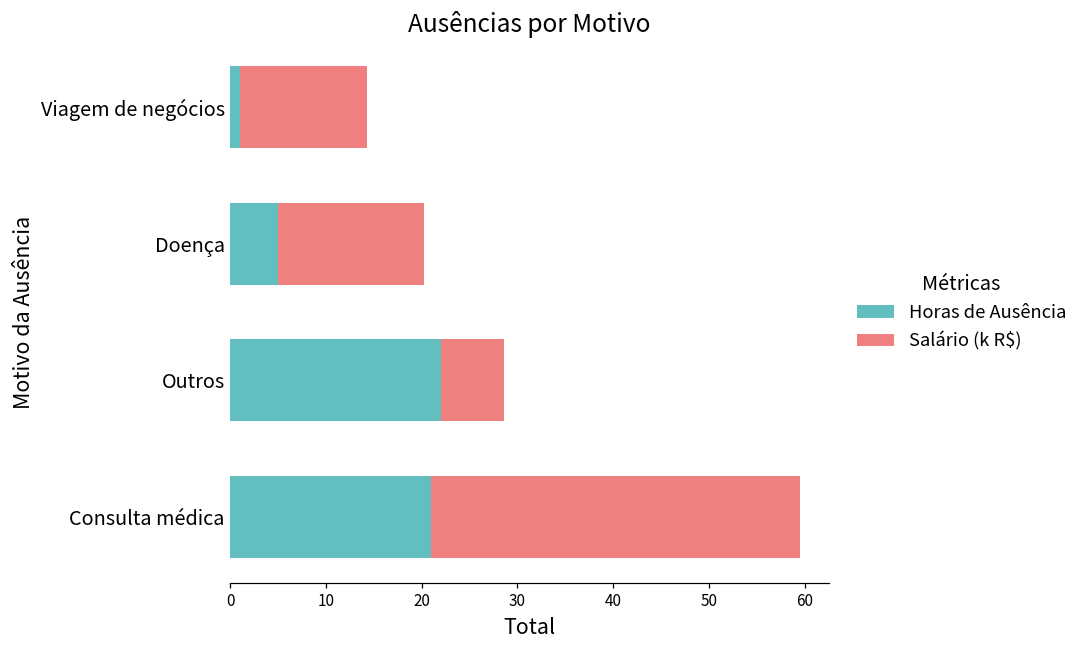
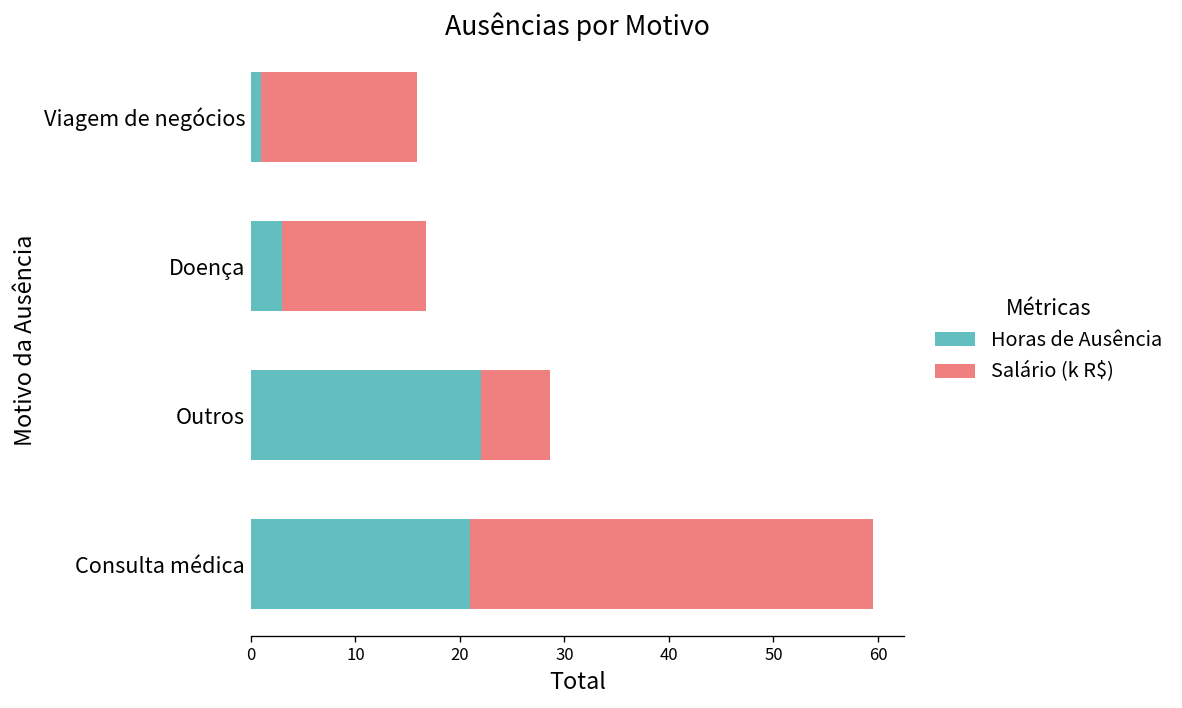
  {
    "Horas de Ausência": {
      "Viagem de negócios": 1,
-     "Doença": 5,
+     "Doença": 3,
      "Outros": 22,
      "Consulta médica": 21
    },
    "Salário (k R$)": {
-     "Viagem de negócios": 13,
-     "Doença": 15,
+     "Viagem de negócios": 15,
+     "Doença": 14,
      "Outros": 7,
      "Consulta médica": 39
    }
  }
